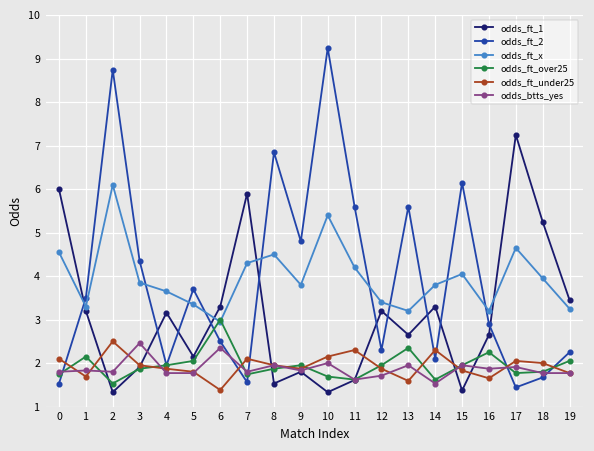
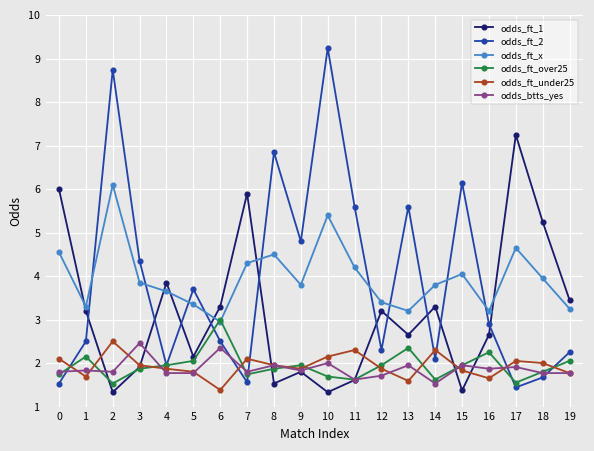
  {
    "odds_ft_1": {
      "0": 6.0,
      "1": 3.2,
      "2": 1.3,
-     "4": 3.2,
+     "4": 3.9,
      "5": 2.2,
      "6": 3.3,
      "7": 5.9,
      "8": 1.5,
      "10": 1.3,
      "12": 3.2,
      "13": 2.7,
      "14": 3.3,
      "15": 1.4,
      "16": 2.7,
      "17": 7.3,
      "18": 5.3,
      "19": 3.5
    },
    "odds_ft_2": {
      "0": 1.5,
-     "1": 3.5,
+     "1": 2.5,
      "2": 8.8,
      "3": 4.4,
      "5": 3.7,
      "6": 2.5,
      "7": 1.6,
      "8": 6.9,
      "9": 4.8,
      "10": 9.3,
      "11": 5.6,
      "12": 2.3,
      "13": 5.6,
      "14": 2.1,
      "15": 6.2,
      "16": 2.9,
      "17": 1.4,
      "18": 1.7,
      "19": 2.3
    },
    "odds_ft_x": {
      "0": 4.6,
      "1": 3.3,
      "2": 6.1,
      "3": 3.9,
      "4": 3.7,
      "5": 3.4,
      "7": 4.3,
      "8": 4.5,
      "9": 3.8,
      "10": 5.4,
      "11": 4.2,
      "12": 3.4,
      "13": 3.2,
      "14": 3.8,
      "15": 4.1,
      "16": 3.2,
      "17": 4.7,
      "18": 4.0,
      "19": 3.3
    },
    "odds_ft_over25": {
      "1": 2.2,
      "2": 1.5,
      "5": 2.1,
      "8": 1.9,
      "9": 2.0,
      "10": 1.7,
      "12": 2.0,
      "13": 2.4,
      "14": 1.6,
      "16": 2.3,
-     "17": 1.8,
+     "17": 1.6,
      "19": 2.1
    },
    "odds_ft_under25": {
      "0": 2.1,
      "1": 1.7,
      "2": 2.5,
      "4": 1.9,
      "6": 1.4,
      "7": 2.1,
      "10": 2.2,
      "11": 2.3,
      "12": 1.9,
      "13": 1.6,
      "14": 2.3,
      "15": 1.8,
      "16": 1.7,
      "17": 2.1,
      "18": 2.0
    },
    "odds_btts_yes": {
      "1": 1.8,
      "2": 1.8,
      "3": 2.5,
      "4": 1.8,
      "6": 2.4,
      "10": 2.0,
      "12": 1.7,
      "13": 2.0,
      "14": 1.5,
      "16": 1.9,
      "17": 1.9
    }
  }
